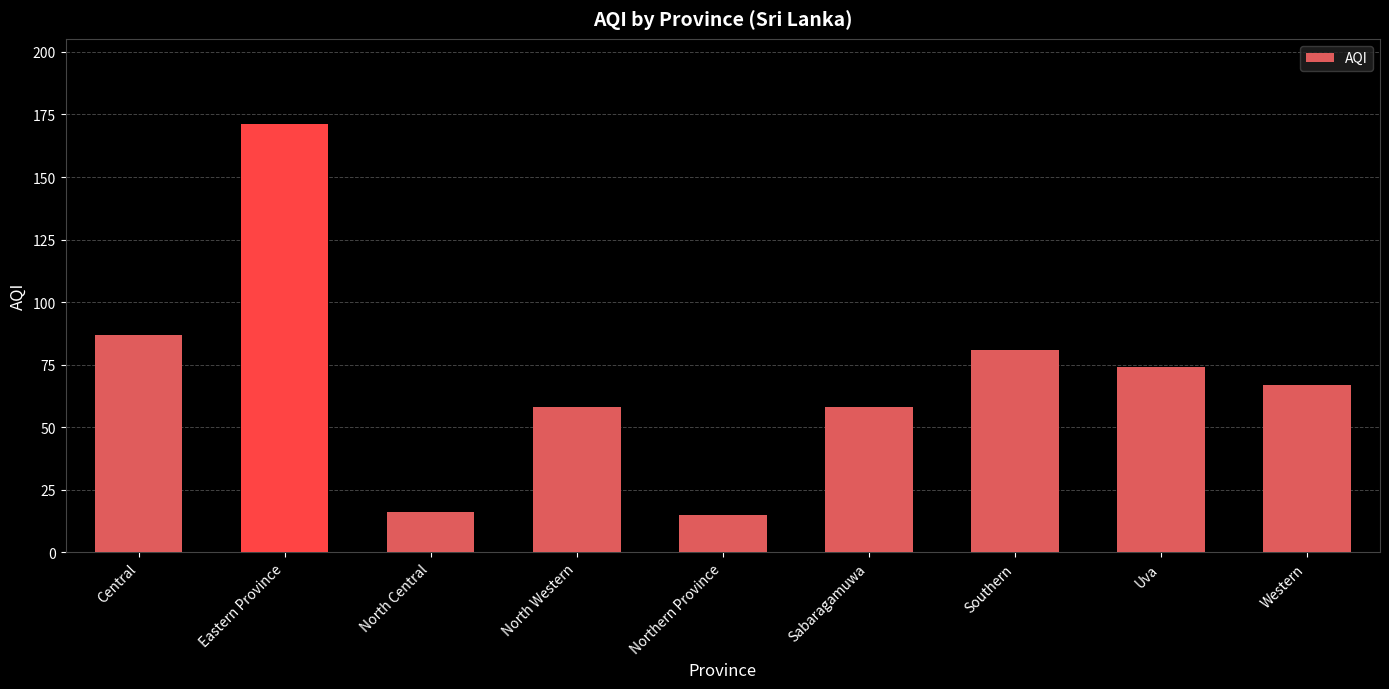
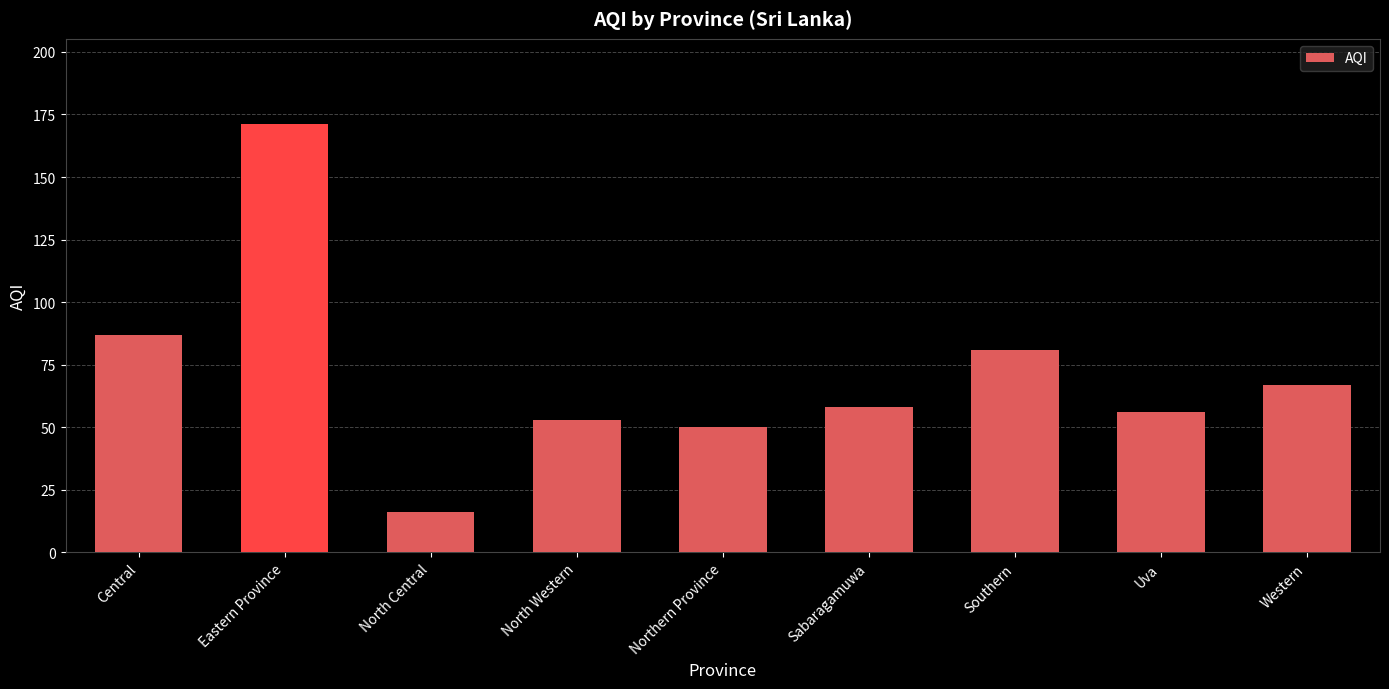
  {
    "Central": 87,
    "Eastern Province": 171,
    "North Central": 16,
-   "North Western": 58,
-   "Northern Province": 15,
+   "North Western": 53,
+   "Northern Province": 50,
    "Sabaragamuwa": 58,
    "Southern": 81,
-   "Uva": 74,
+   "Uva": 56,
    "Western": 67
  }
